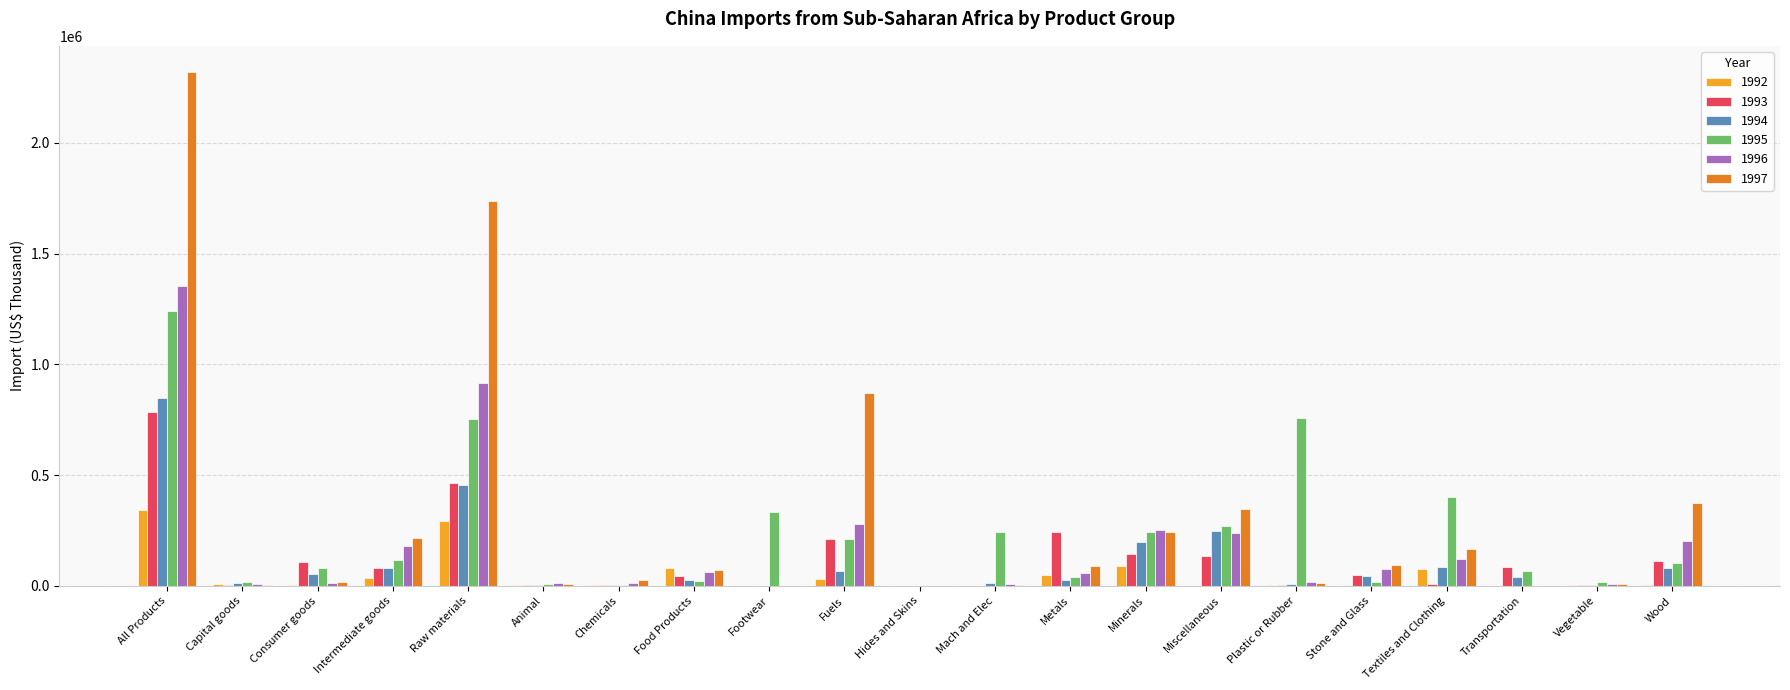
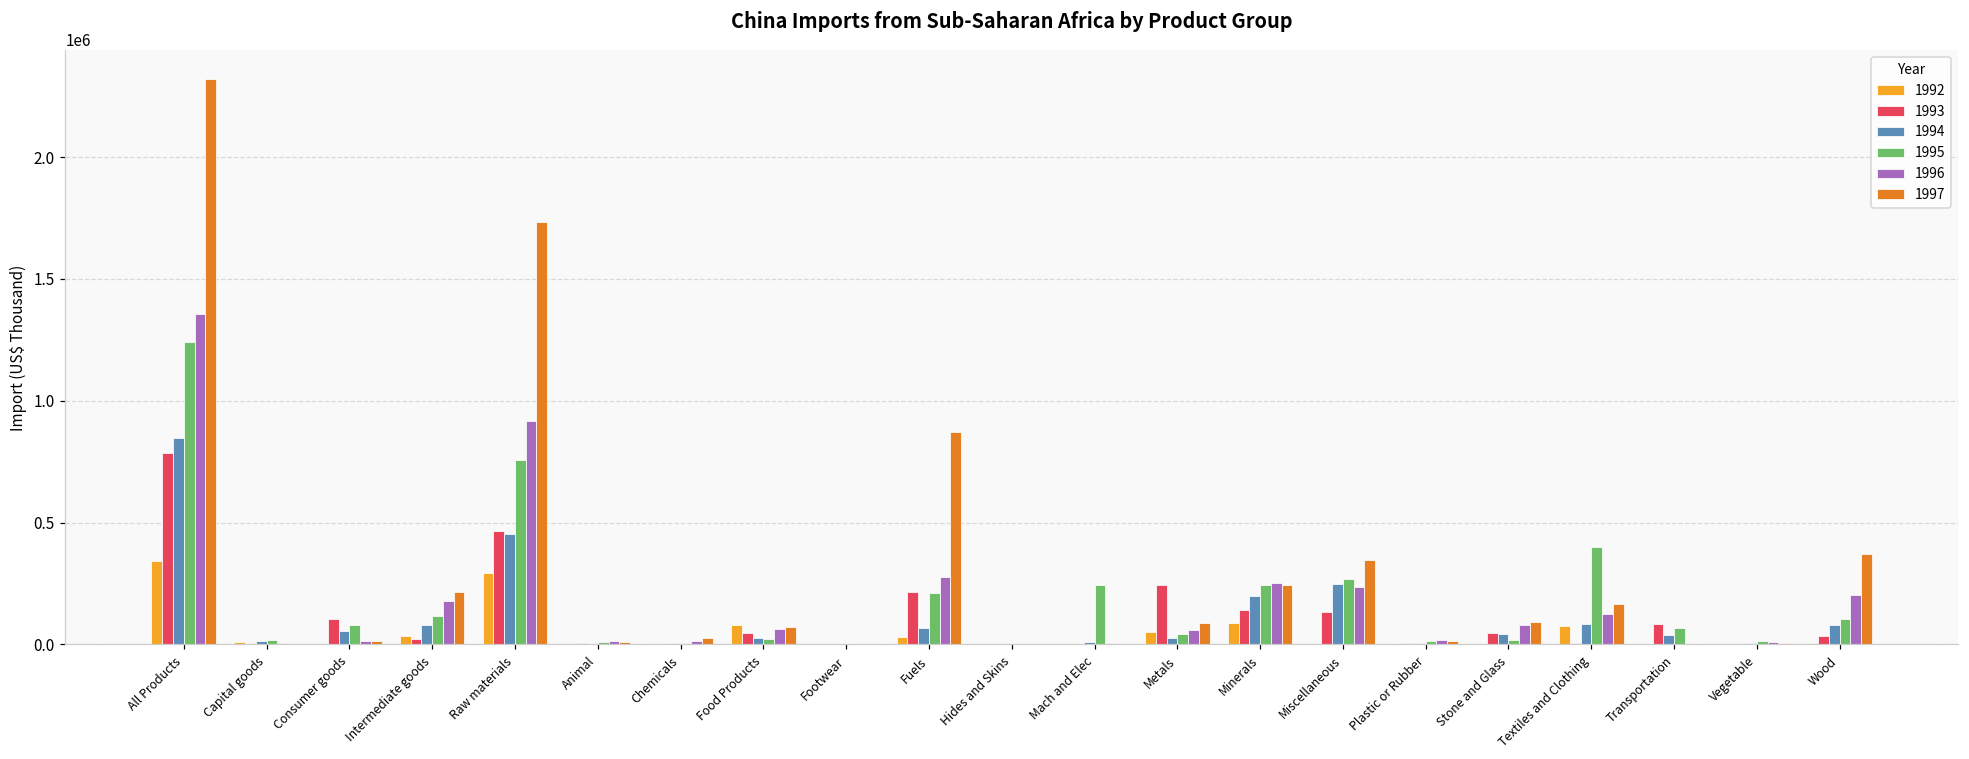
  {
    "1993": {
      "All Products": 790000,
      "Consumer goods": 110000,
-     "Intermediate goods": 80000,
+     "Intermediate goods": 20000,
      "Raw materials": 460000,
      "Food Products": 50000,
      "Fuels": 210000,
      "Metals": 240000,
      "Minerals": 140000,
      "Miscellaneous": 130000,
      "Stone and Glass": 50000,
      "Transportation": 80000,
-     "Wood": 110000
+     "Wood": 40000
    },
    "1994": {
      "All Products": 850000,
      "Capital goods": 10000,
      "Consumer goods": 50000,
      "Intermediate goods": 80000,
      "Raw materials": 450000,
      "Food Products": 30000,
      "Fuels": 70000,
      "Mach and Elec": 10000,
      "Metals": 30000,
      "Minerals": 200000,
      "Miscellaneous": 250000,
      "Stone and Glass": 40000,
      "Textiles and Clothing": 80000,
      "Transportation": 40000,
      "Wood": 80000
    },
    "1995": {
      "All Products": 1240000,
      "Capital goods": 20000,
      "Consumer goods": 80000,
      "Intermediate goods": 120000,
      "Raw materials": 760000,
      "Food Products": 20000,
-     "Footwear": 330000,
+     "Footwear": 0,
      "Fuels": 210000,
      "Mach and Elec": 240000,
      "Metals": 40000,
      "Minerals": 240000,
      "Miscellaneous": 270000,
-     "Plastic or Rubber": 760000,
+     "Plastic or Rubber": 10000,
      "Stone and Glass": 20000,
      "Textiles and Clothing": 400000,
      "Transportation": 70000,
      "Vegetable": 20000,
      "Wood": 100000
    },
    "1996": {
      "All Products": 1360000,
      "Consumer goods": 10000,
      "Intermediate goods": 180000,
      "Raw materials": 920000,
      "Animal": 10000,
      "Chemicals": 10000,
      "Food Products": 60000,
      "Fuels": 280000,
      "Metals": 60000,
      "Minerals": 250000,
      "Miscellaneous": 240000,
      "Plastic or Rubber": 20000,
      "Stone and Glass": 80000,
      "Textiles and Clothing": 120000,
      "Wood": 200000
    }
  }
